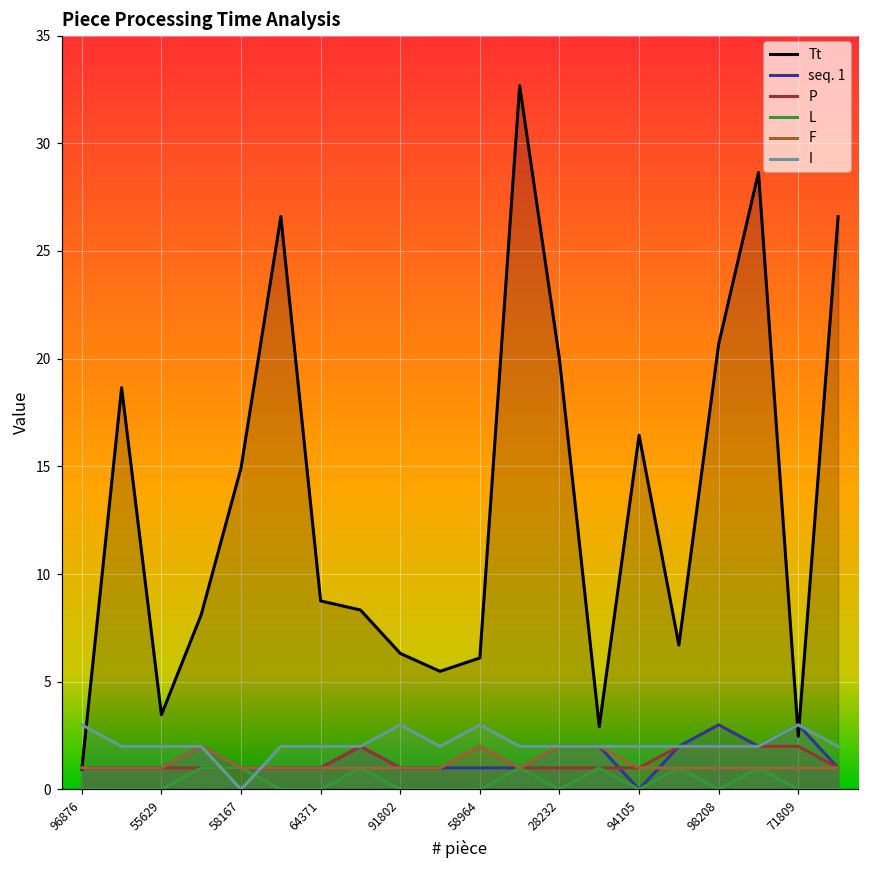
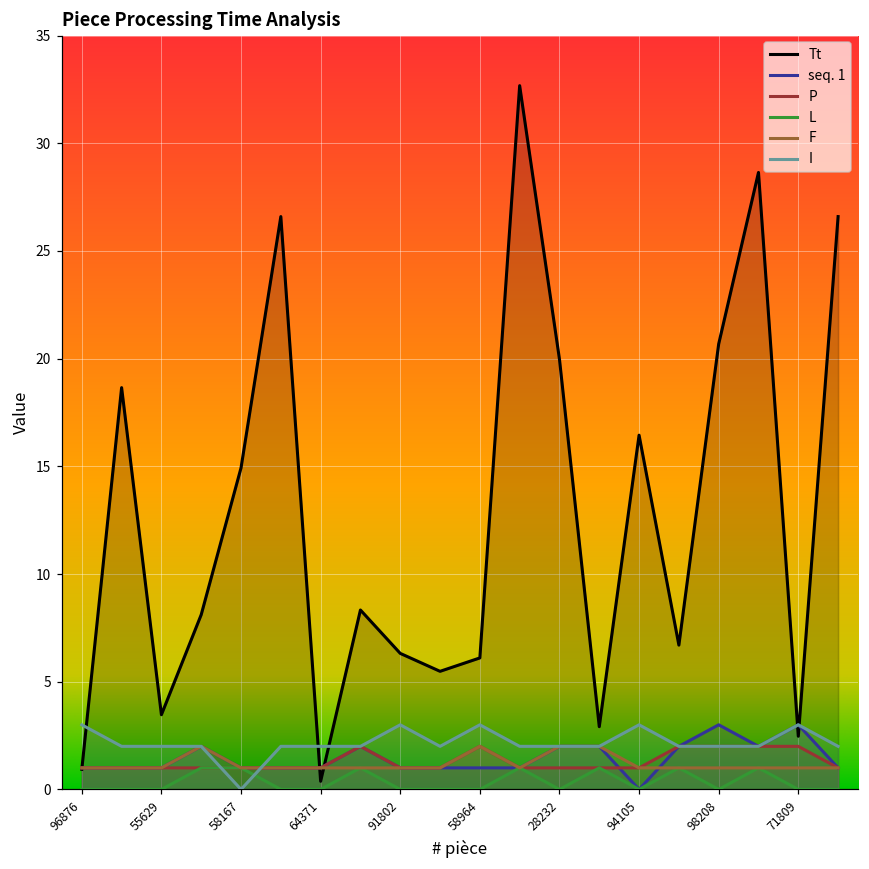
  {
    "Tt": {
      "55629": 3.5,
      "58167": 14.9,
-     "64371": 8.8,
+     "64371": 0.4,
      "91802": 6.3,
      "58964": 6.1,
      "28232": 20.0,
      "94105": 16.4,
      "98208": 20.7,
      "71809": 2.5
    },
    "seq. 1": {
      "58964": 1.0,
      "98208": 3.0
    },
    "L": {
      "96876": 0.0,
      "55629": 0.0,
      "64371": 0.0,
      "91802": 0.0,
      "58964": 0.0,
      "28232": 0.0,
      "98208": 0.0,
      "71809": 0.0
    },
    "I": {
      "96876": 3,
      "55629": 2,
      "58167": 0,
      "64371": 2,
      "91802": 3,
      "58964": 3,
-     "94105": 2
+     "94105": 3
    }
  }
